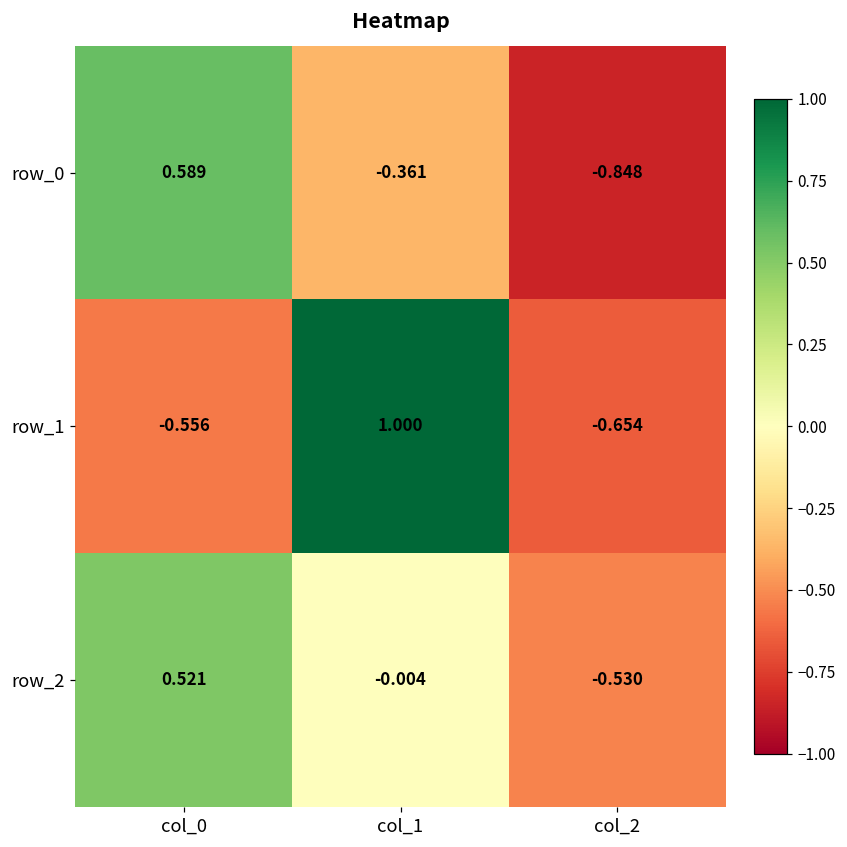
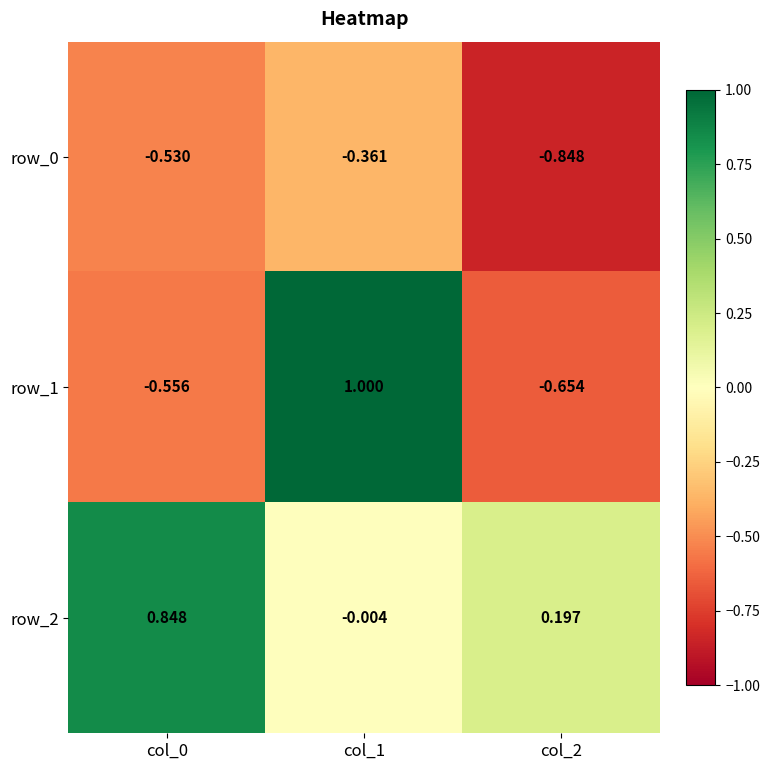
  {
    "row_0": {
-     "col_0": 0.589,
+     "col_0": -0.530,
      "col_1": -0.361,
      "col_2": -0.848
    },
    "row_1": {
      "col_0": -0.556,
      "col_1": 1.000,
      "col_2": -0.654
    },
    "row_2": {
-     "col_0": 0.521,
+     "col_0": 0.848,
      "col_1": -0.004,
-     "col_2": -0.530
+     "col_2": 0.197
    }
  }
